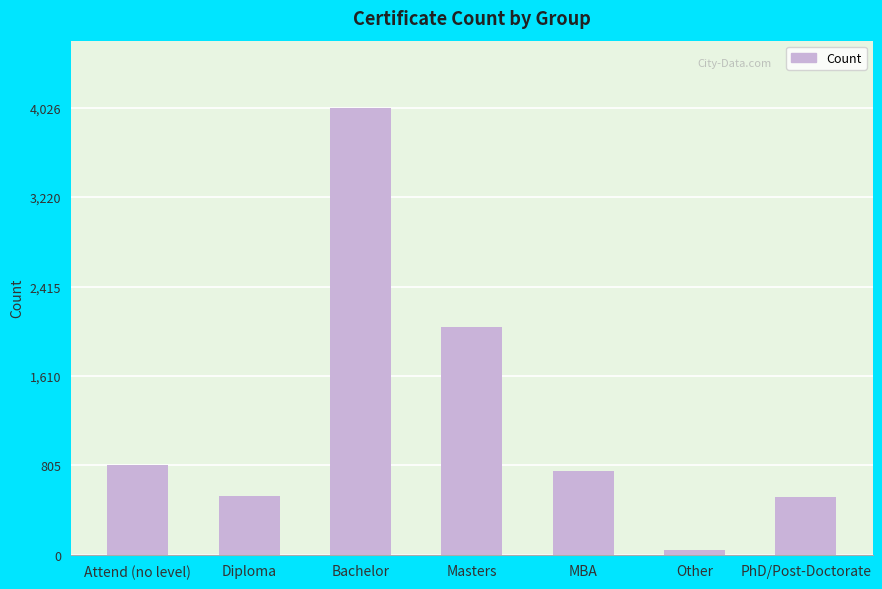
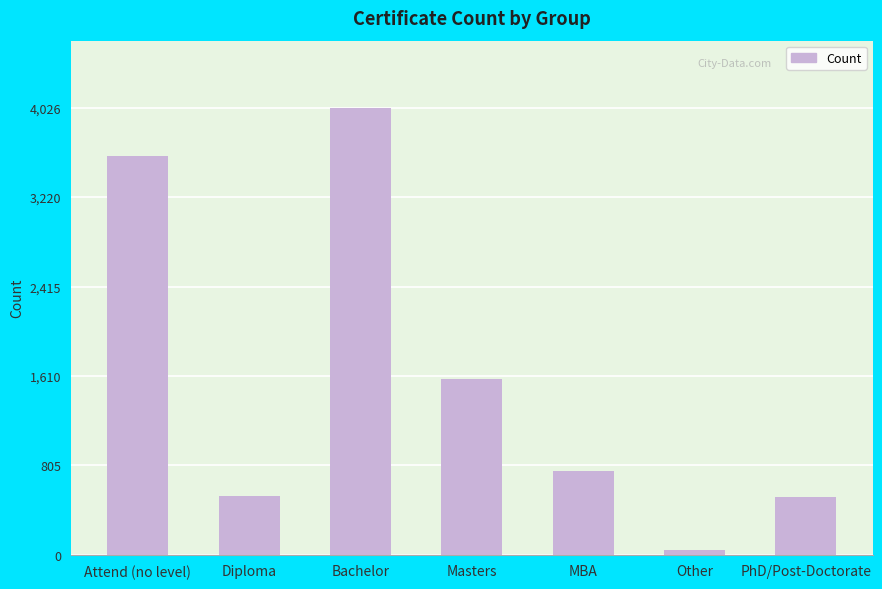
  {
-   "Attend (no level)": "810",
+   "Attend (no level)": "3,590",
    "Diploma": "530",
    "Bachelor": "4,030",
-   "Masters": "2,050",
+   "Masters": "1,580",
    "MBA": "750",
    "Other": "40",
    "PhD/Post-Doctorate": "520"
  }
